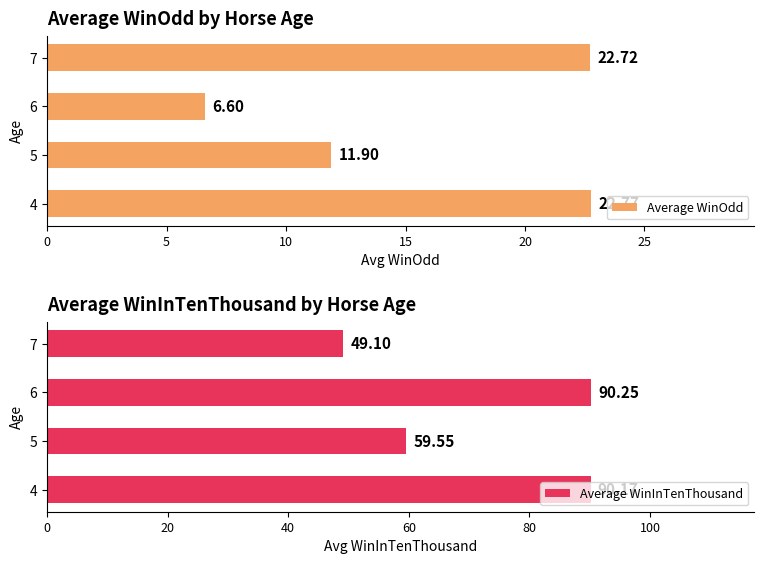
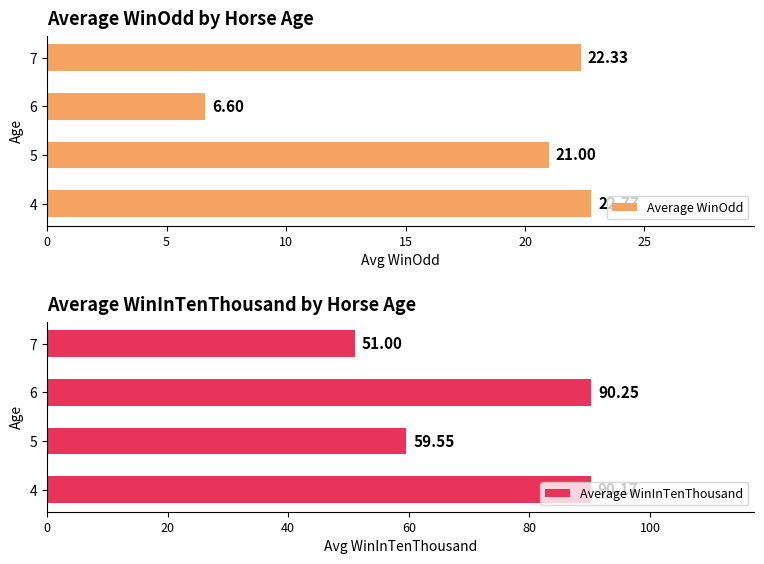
  {
    "Average WinOdd by Horse Age": {
-     "7": 22.72,
+     "7": 22.33,
      "6": 6.60,
-     "5": 11.90
+     "5": 21.00
    },
    "Average WinInTenThousand by Horse Age": {
-     "7": 49.10,
+     "7": 51.00,
      "6": 90.25,
      "5": 59.55
    }
  }
